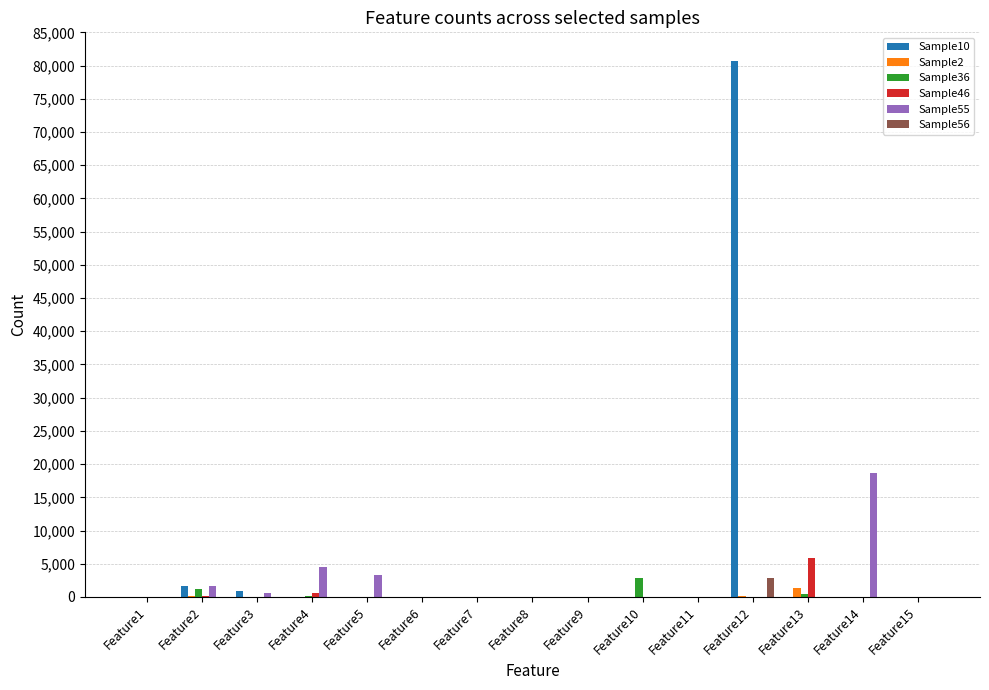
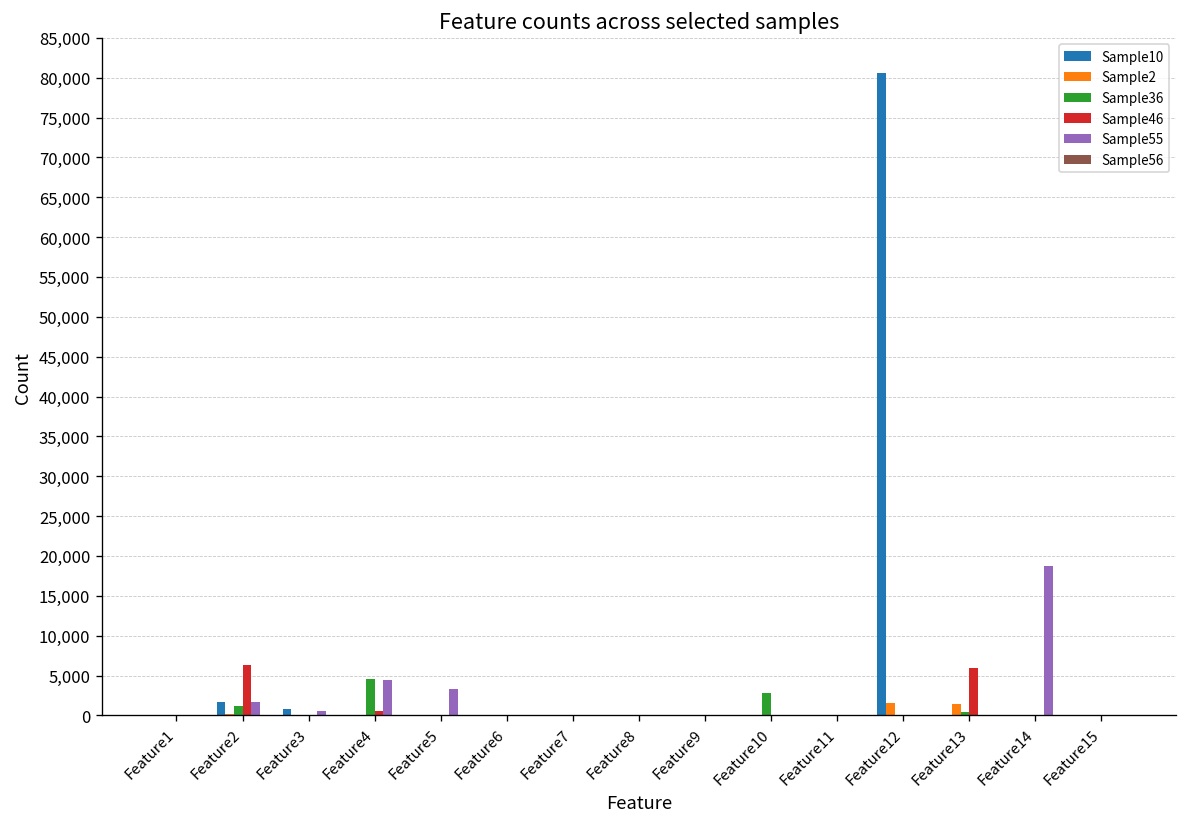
  {
    "Sample10": {
      "Feature1": "0",
      "Feature2": "2,000",
      "Feature3": "1,000",
      "Feature4": "0",
      "Feature6": "0",
      "Feature7": "0",
      "Feature8": "0",
      "Feature9": "0",
      "Feature10": "0",
      "Feature11": "0",
      "Feature12": "81,000",
      "Feature13": "0",
      "Feature14": "0",
      "Feature15": "0"
    },
    "Sample2": {
      "Feature3": "0",
      "Feature4": "0",
      "Feature6": "0",
      "Feature7": "0",
      "Feature8": "0",
      "Feature9": "0",
      "Feature10": "0",
      "Feature11": "0",
-     "Feature12": "0",
+     "Feature12": "2,000",
      "Feature13": "1,000",
      "Feature14": "0",
      "Feature15": "0"
    },
    "Sample36": {
      "Feature1": "0",
      "Feature2": "1,000",
      "Feature3": "0",
-     "Feature4": "0",
+     "Feature4": "5,000",
      "Feature6": "0",
      "Feature7": "0",
      "Feature8": "0",
      "Feature9": "0",
      "Feature10": "3,000",
      "Feature11": "0",
      "Feature12": "0",
      "Feature13": "0",
      "Feature14": "0",
      "Feature15": "0"
    },
    "Sample46": {
      "Feature1": "0",
-     "Feature2": "0",
+     "Feature2": "6,000",
      "Feature3": "0",
      "Feature4": "1,000",
      "Feature5": "0",
      "Feature6": "0",
      "Feature7": "0",
      "Feature8": "0",
      "Feature9": "0",
      "Feature10": "0",
      "Feature11": "0",
      "Feature12": "0",
      "Feature13": "6,000",
      "Feature14": "0",
      "Feature15": "0"
    },
    "Sample55": {
      "Feature1": "0",
      "Feature2": "2,000",
      "Feature3": "1,000",
      "Feature4": "4,000",
      "Feature5": "3,000",
      "Feature6": "0",
      "Feature7": "0",
      "Feature8": "0",
      "Feature9": "0",
      "Feature10": "0",
      "Feature11": "0",
      "Feature12": "0",
      "Feature13": "0",
      "Feature14": "19,000",
      "Feature15": "0"
    },
    "Sample56": {
      "Feature1": "0",
      "Feature2": "0",
      "Feature4": "0",
      "Feature6": "0",
      "Feature7": "0",
      "Feature8": "0",
      "Feature9": "0",
      "Feature10": "0",
      "Feature11": "0",
-     "Feature12": "3,000",
+     "Feature12": "0",
      "Feature14": "0",
      "Feature15": "0"
    }
  }
